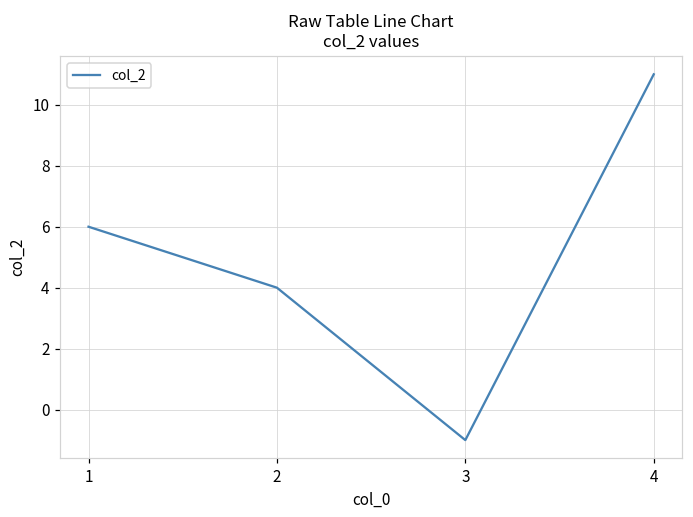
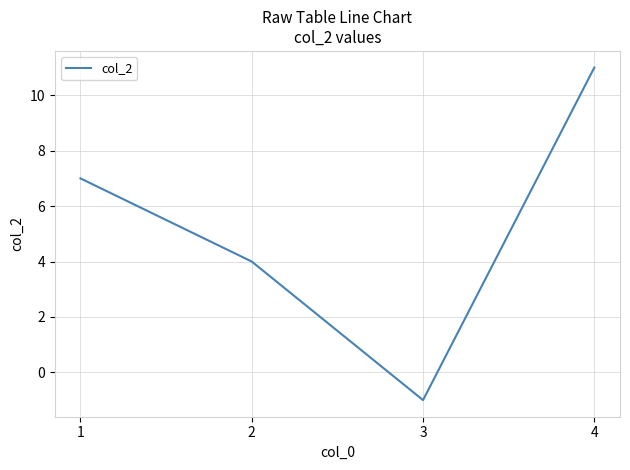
  {
-   "1": 6,
+   "1": 7,
    "2": 4,
    "3": -1,
    "4": 11
  }
